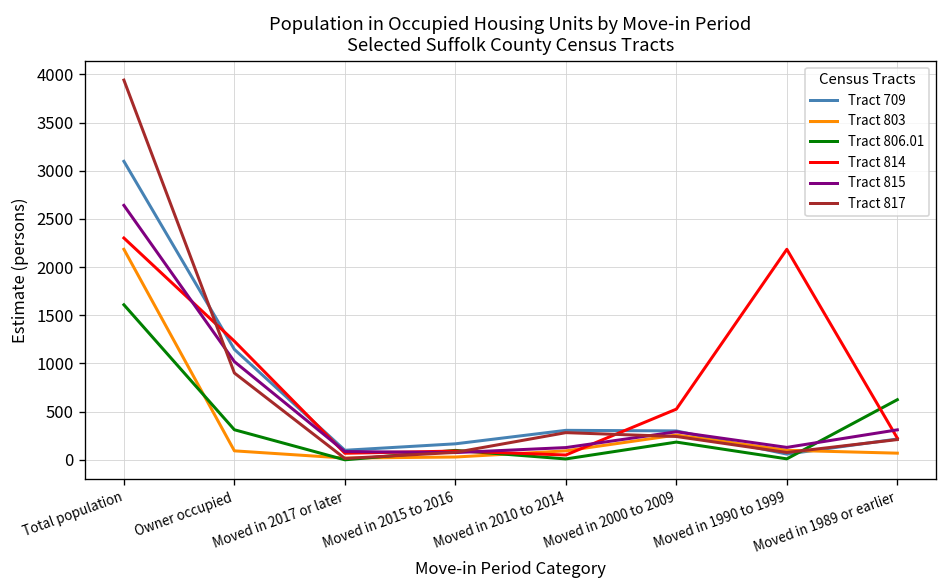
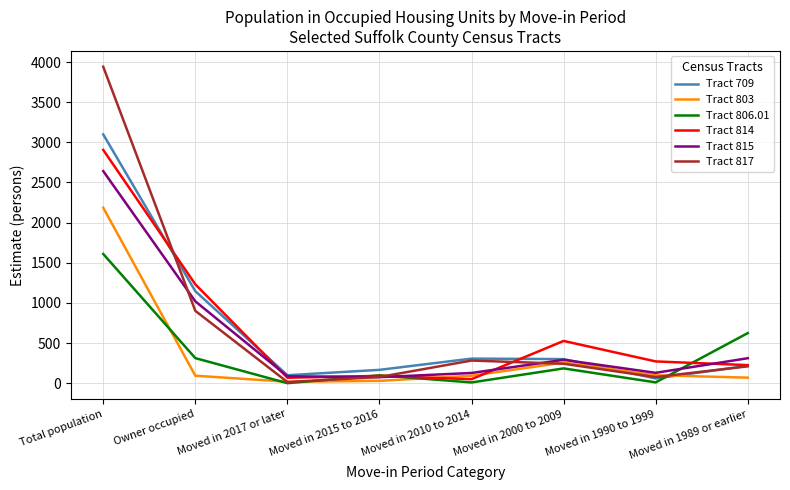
  {
    "Tract 709": {
      "Total population": 3100,
      "Owner occupied": 1100,
      "Moved in 2015 to 2016": 200
    },
    "Tract 803": {
      "Total population": 2200,
      "Owner occupied": 100,
      "Moved in 2015 to 2016": 0,
      "Moved in 2010 to 2014": 100,
      "Moved in 1989 or earlier": 100
    },
    "Tract 806.01": {
      "Total population": 1600,
      "Owner occupied": 300,
      "Moved in 2010 to 2014": 0,
      "Moved in 2000 to 2009": 200,
      "Moved in 1990 to 1999": 0,
      "Moved in 1989 or earlier": 600
    },
    "Tract 814": {
-     "Total population": 2300,
+     "Total population": 2900,
      "Owner occupied": 1200,
      "Moved in 2010 to 2014": 100,
      "Moved in 2000 to 2009": 500,
-     "Moved in 1990 to 1999": 2200
+     "Moved in 1990 to 1999": 300
    },
    "Tract 815": {
      "Total population": 2600,
      "Owner occupied": 1000,
      "Moved in 2010 to 2014": 100,
      "Moved in 1989 or earlier": 300
    },
    "Tract 817": {
      "Total population": 3900,
      "Owner occupied": 900
    }
  }
